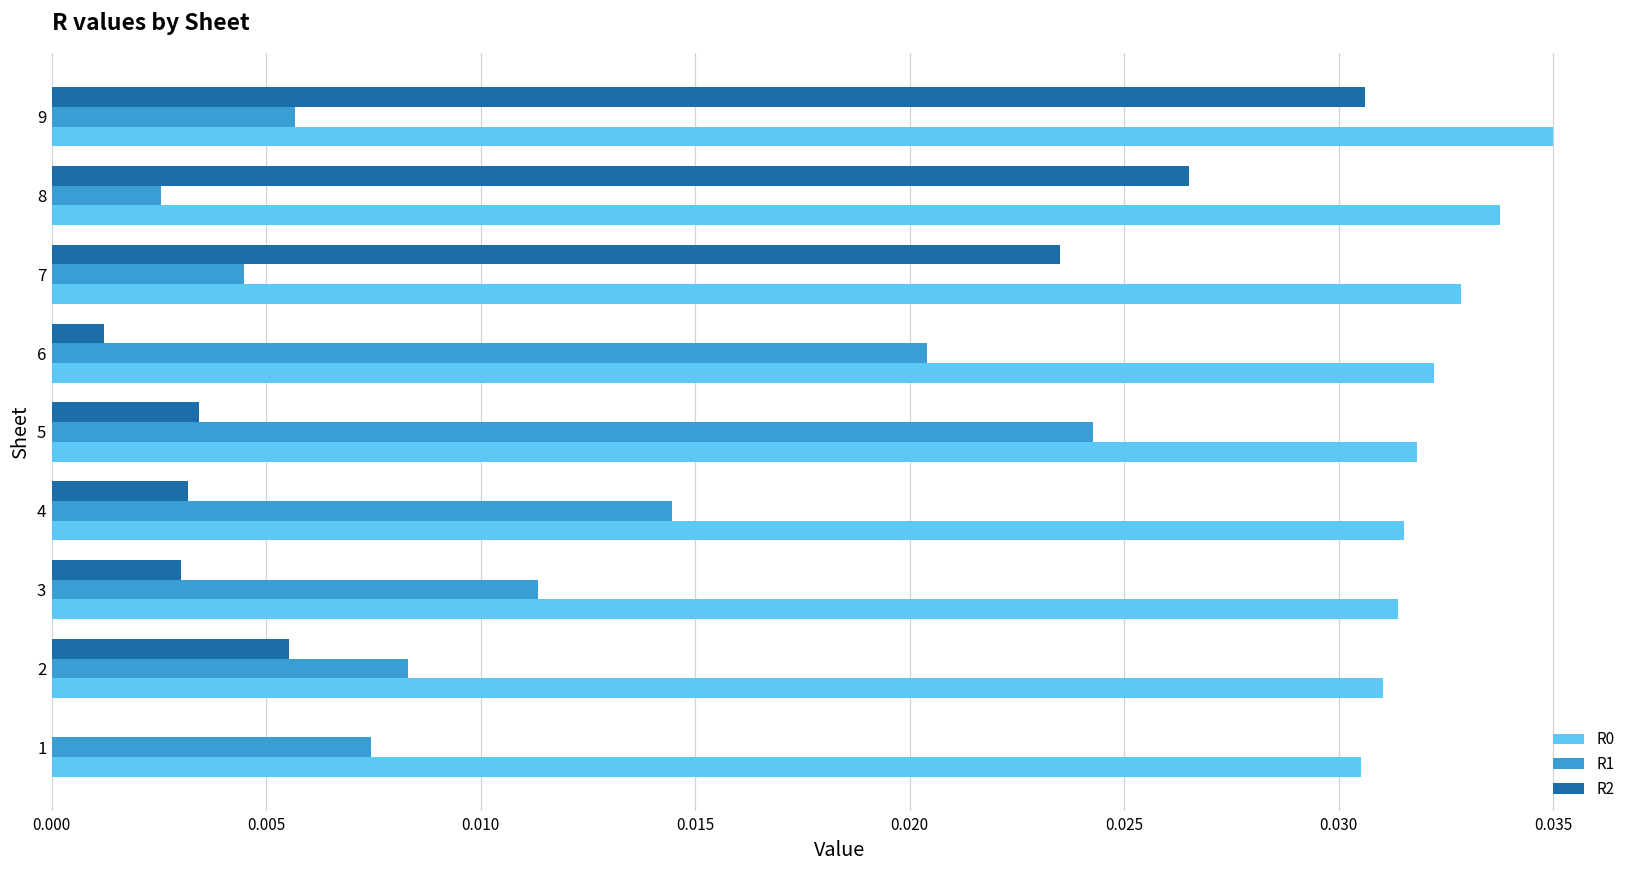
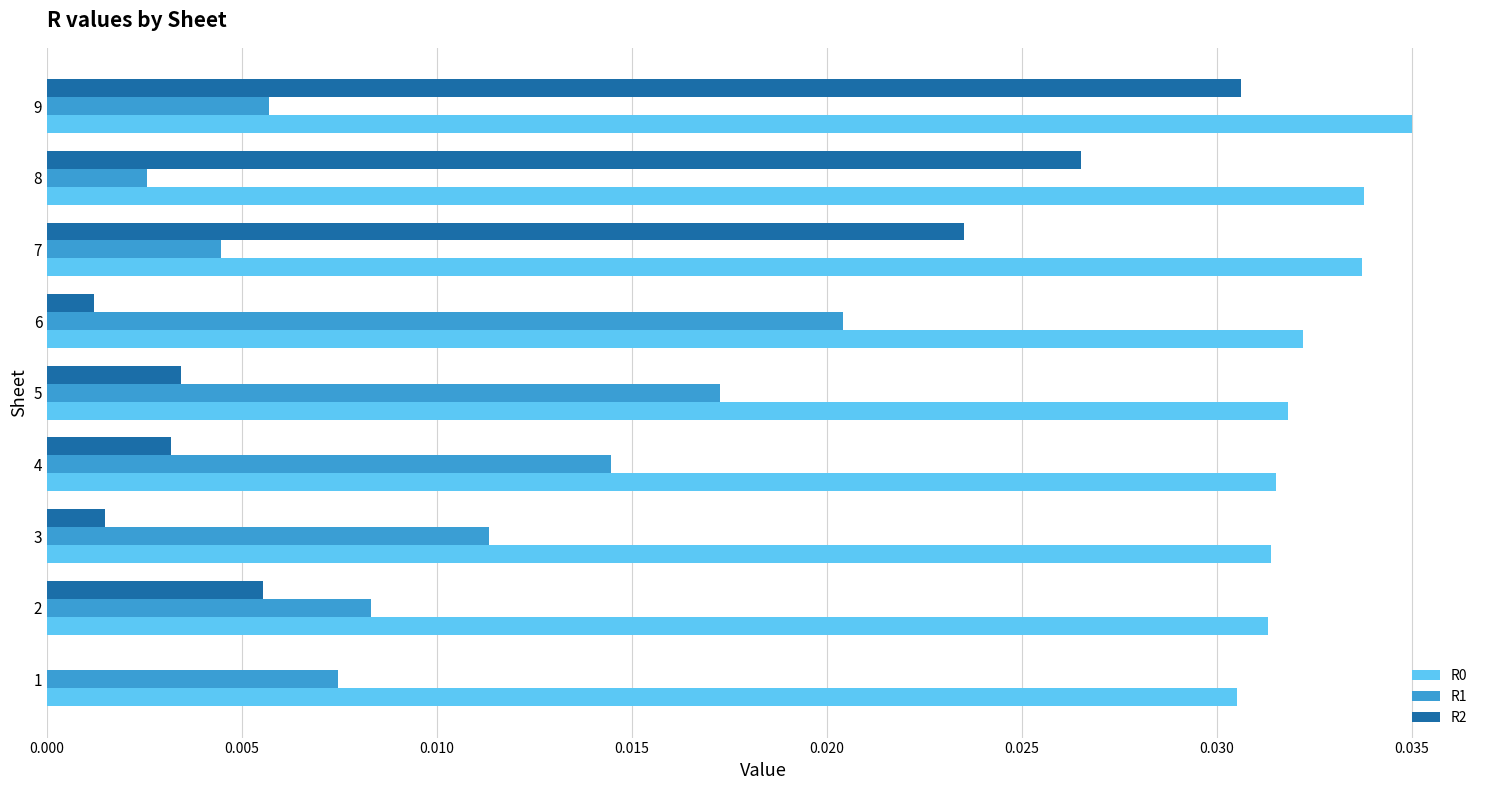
  {
    "R0": {
      "9": 0.0350,
      "8": 0.0338,
-     "7": 0.0328,
+     "7": 0.0337,
      "6": 0.0322,
      "5": 0.0318,
      "4": 0.0315,
      "3": 0.0314,
-     "2": 0.0310,
+     "2": 0.0313,
      "1": 0.0305
    },
    "R1": {
      "9": 0.0057,
      "8": 0.0026,
      "7": 0.0045,
      "6": 0.0204,
-     "5": 0.0243,
+     "5": 0.0173,
      "4": 0.0145,
      "3": 0.0113,
      "2": 0.0083,
      "1": 0.0074
    },
    "R2": {
      "9": 0.0306,
      "8": 0.0265,
      "7": 0.0235,
      "6": 0.0012,
      "5": 0.0034,
      "4": 0.0032,
-     "3": 0.0030,
+     "3": 0.0015,
      "2": 0.0055
    }
  }
